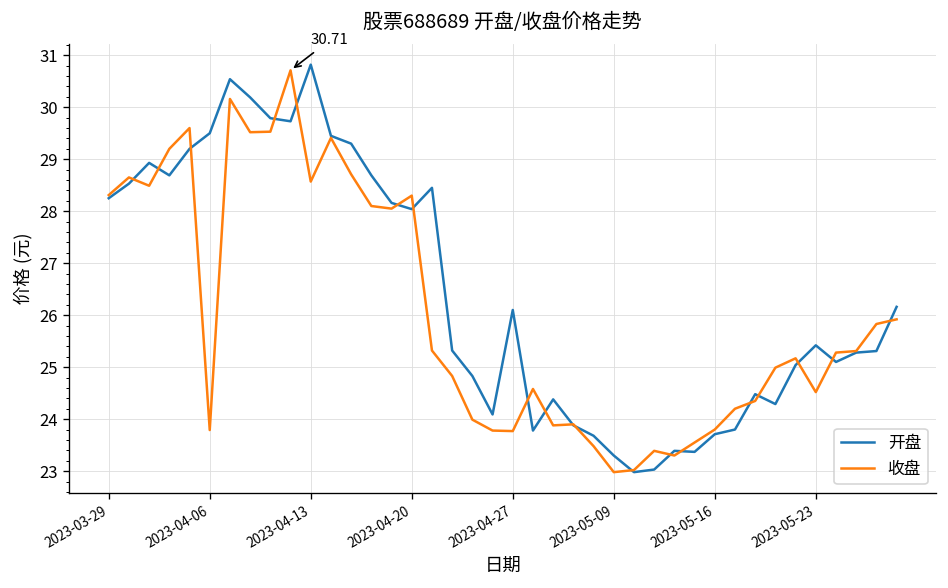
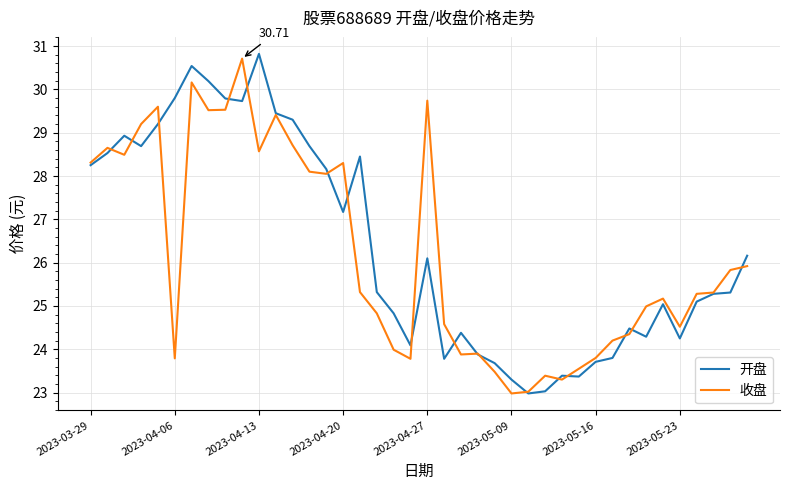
  {
    "开盘": {
      "2023-03-29": 28.3,
-     "2023-04-06": 29.5,
-     "2023-04-20": 28.0,
+     "2023-04-06": 29.8,
+     "2023-04-20": 27.2,
      "2023-04-27": 26.1,
      "2023-05-09": 23.3,
      "2023-05-16": 23.7,
-     "2023-05-23": 25.4
+     "2023-05-23": 24.3
    },
    "收盘": {
      "2023-03-29": 28.3,
      "2023-04-06": 23.8,
      "2023-04-13": 28.6,
      "2023-04-20": 28.3,
-     "2023-04-27": 23.8,
+     "2023-04-27": 29.7,
      "2023-05-09": 23.0,
      "2023-05-16": 23.8,
      "2023-05-23": 24.5
    }
  }
